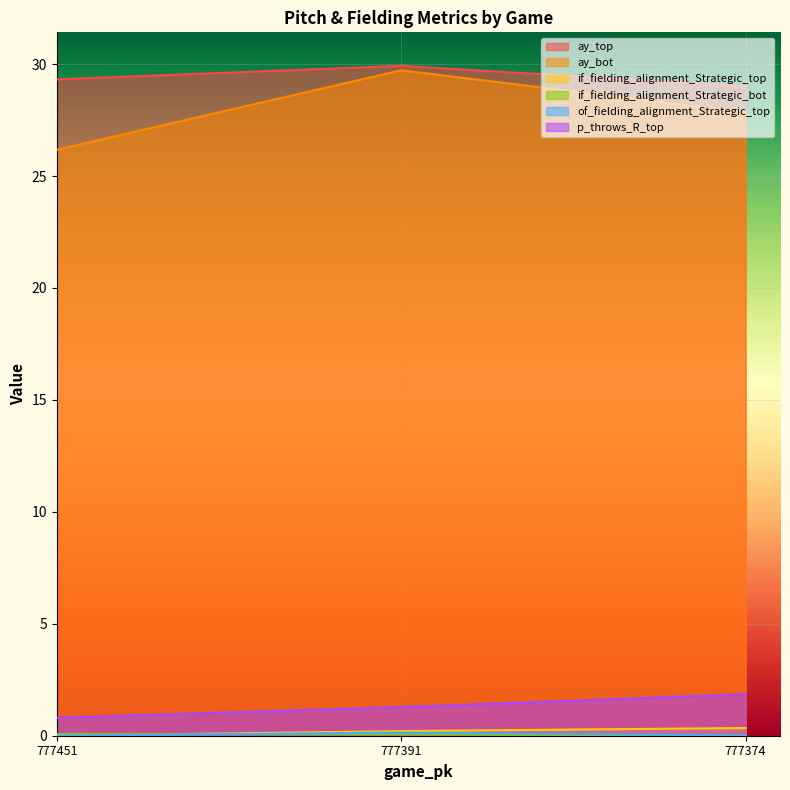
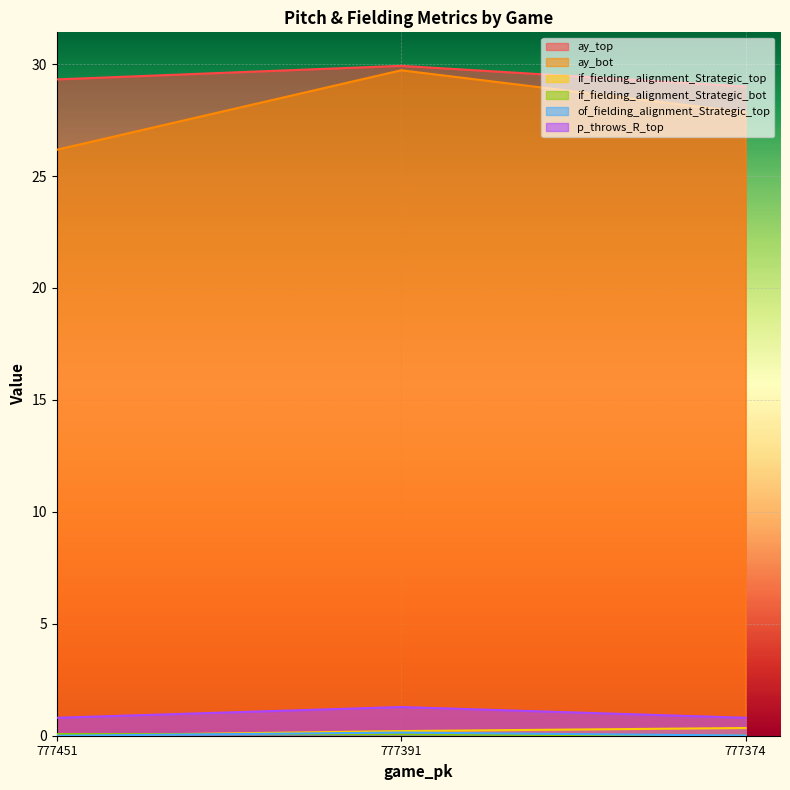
  {
    "ay_top": {
      "777451": 29.3,
      "777391": 29.9
    },
    "p_throws_R_top": {
      "777451": 0.8,
      "777391": 1.3,
-     "777374": 1.9
+     "777374": 0.8
    }
  }
